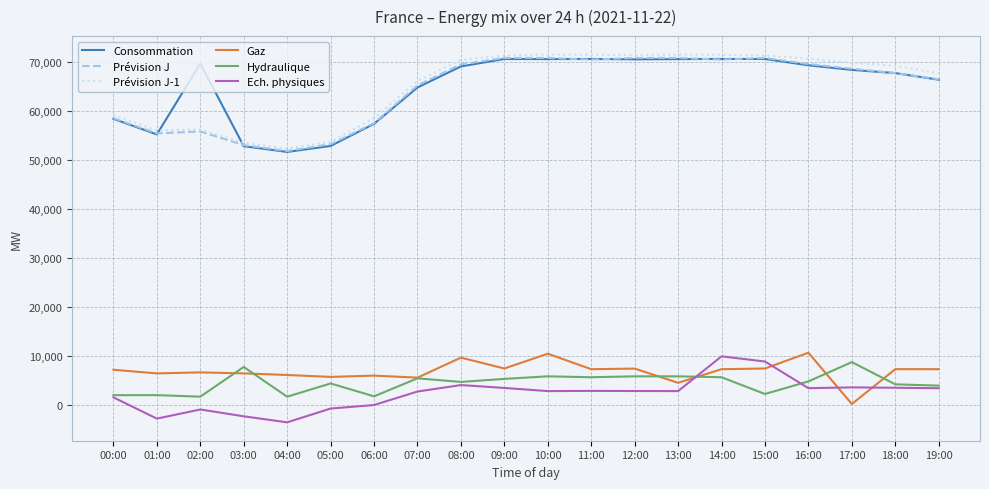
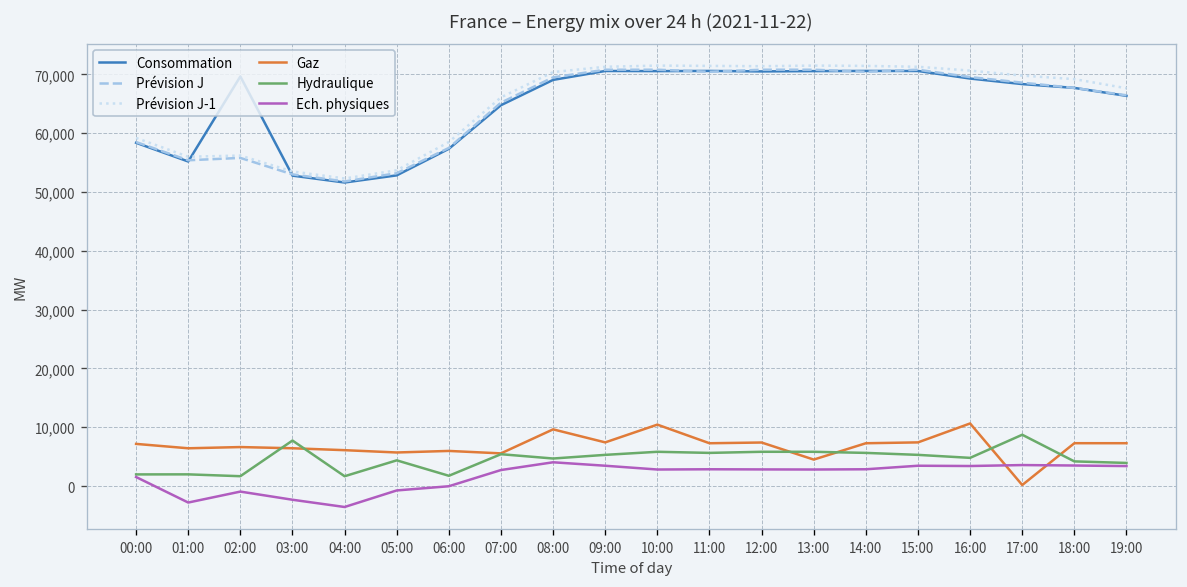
  {
    "Gaz": {
      "00:00": "7,000",
      "01:00": "6,000",
      "02:00": "7,000",
      "03:00": "6,000",
      "04:00": "6,000",
      "05:00": "6,000",
      "06:00": "6,000",
      "08:00": "10,000",
      "09:00": "7,000",
      "10:00": "10,000",
      "11:00": "7,000",
      "12:00": "7,000",
      "13:00": "4,000",
      "14:00": "7,000",
      "15:00": "7,000",
      "16:00": "11,000",
      "17:00": "0",
      "18:00": "7,000",
      "19:00": "7,000"
    },
    "Hydraulique": {
      "01:00": "2,000",
      "02:00": "2,000",
      "03:00": "8,000",
      "04:00": "2,000",
      "05:00": "4,000",
      "06:00": "2,000",
      "08:00": "5,000",
      "09:00": "5,000",
      "10:00": "6,000",
      "11:00": "6,000",
      "12:00": "6,000",
      "13:00": "6,000",
      "14:00": "6,000",
-     "15:00": "2,000",
+     "15:00": "5,000",
      "16:00": "5,000",
      "17:00": "9,000",
      "18:00": "4,000",
      "19:00": "4,000"
    },
    "Ech. physiques": {
      "01:00": "-3,000",
      "02:00": "-1,000",
      "03:00": "-2,000",
      "04:00": "-4,000",
      "05:00": "-1,000",
      "06:00": "0",
      "07:00": "3,000",
      "08:00": "4,000",
      "09:00": "3,000",
      "10:00": "3,000",
      "11:00": "3,000",
      "12:00": "3,000",
      "13:00": "3,000",
-     "14:00": "10,000",
-     "15:00": "9,000",
+     "14:00": "3,000",
+     "15:00": "3,000",
      "16:00": "3,000",
      "17:00": "4,000",
      "18:00": "3,000",
      "19:00": "3,000"
    }
  }
